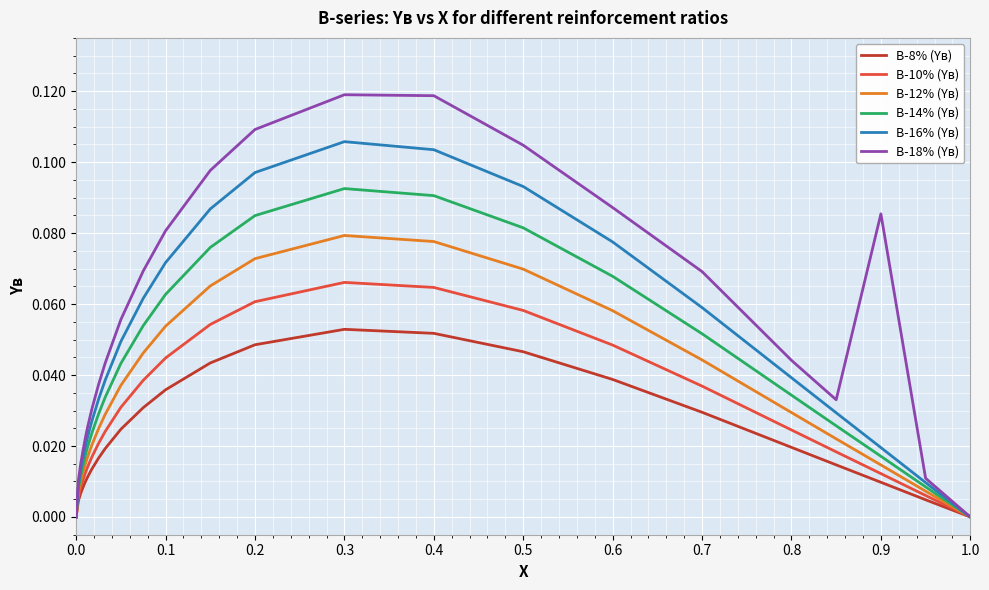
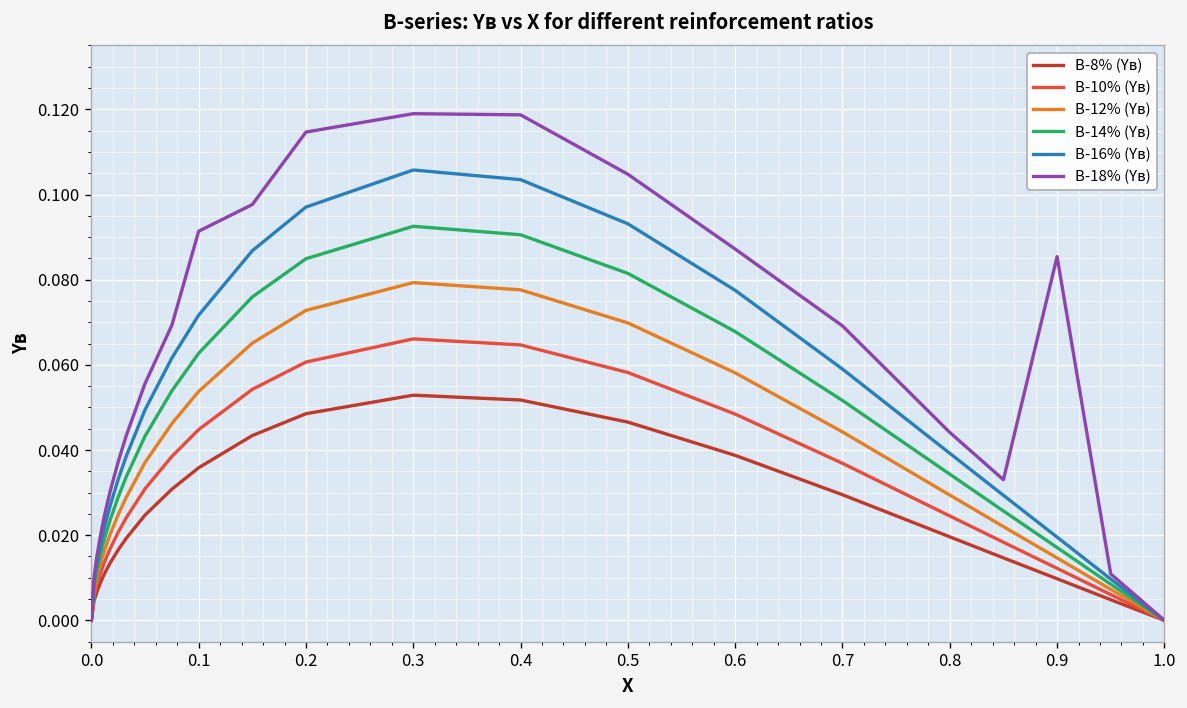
  {
    "В-14% (Yв)": {
      "0.1": 0.063,
      "0.2": 0.085,
      "0.3": 0.093,
      "0.4": 0.091,
      "0.5": 0.081,
      "0.6": 0.068,
      "0.7": 0.052,
      "0.8": 0.034,
      "0.9": 0.017
    },
    "В-16% (Yв)": {
      "0.1": 0.072,
      "0.2": 0.097,
      "0.3": 0.106,
      "0.4": 0.103,
      "0.5": 0.093,
      "0.6": 0.078,
      "0.7": 0.059,
      "0.8": 0.039,
      "0.9": 0.020
    },
    "В-18% (Yв)": {
-     "0.1": 0.081,
-     "0.2": 0.109,
+     "0.1": 0.091,
+     "0.2": 0.115,
      "0.3": 0.119,
      "0.4": 0.119,
      "0.5": 0.105,
      "0.6": 0.087,
      "0.7": 0.069,
      "0.8": 0.044,
      "0.9": 0.085
    }
  }
